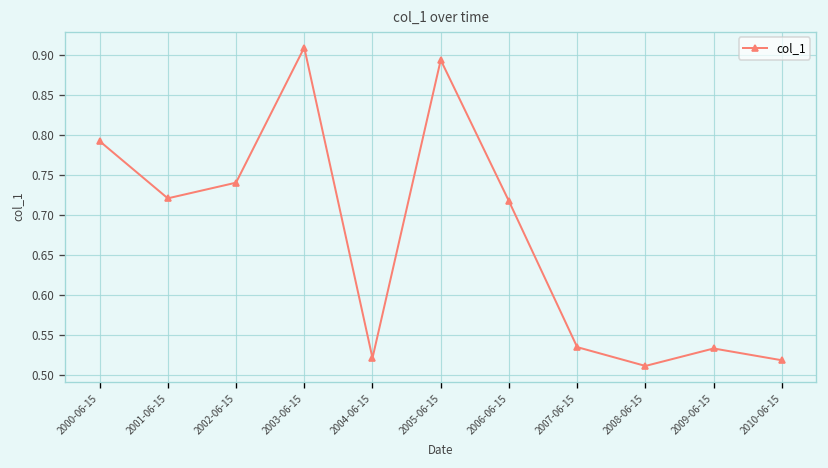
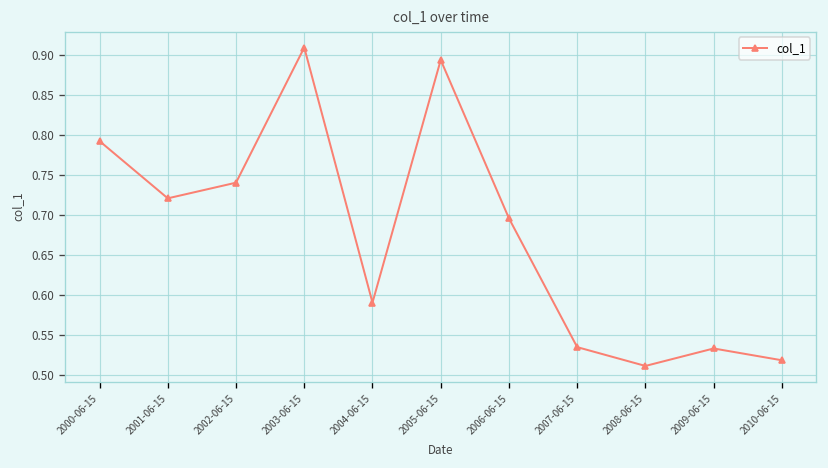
  {
    "2000-06-15": 0.79,
    "2001-06-15": 0.72,
    "2002-06-15": 0.74,
    "2003-06-15": 0.91,
-   "2004-06-15": 0.52,
+   "2004-06-15": 0.59,
    "2005-06-15": 0.89,
-   "2006-06-15": 0.72,
+   "2006-06-15": 0.70,
    "2007-06-15": 0.54,
    "2008-06-15": 0.51,
    "2009-06-15": 0.53,
    "2010-06-15": 0.52
  }
